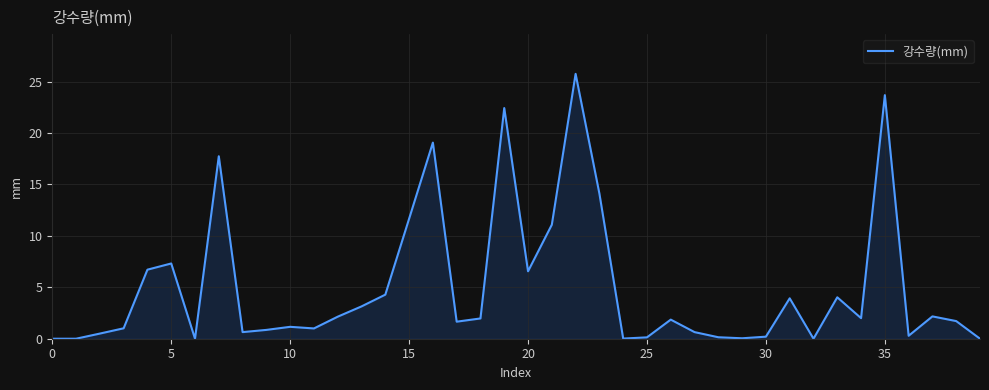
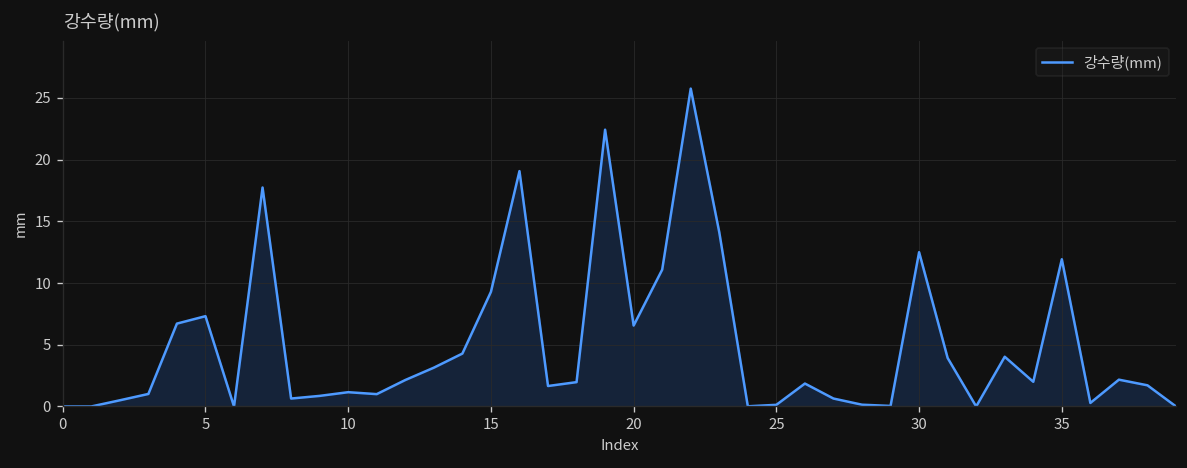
  {
    "0": 0.0,
    "5": 7.3,
    "10": 1.2,
-   "15": 11.7,
+   "15": 9.3,
    "20": 6.6,
    "25": 0.1,
-   "30": 0.2,
-   "35": 23.7
+   "30": 12.5,
+   "35": 11.9
  }
